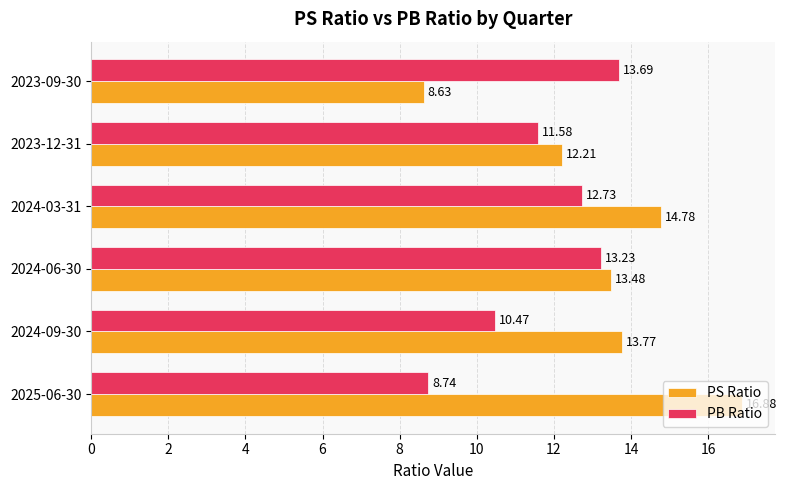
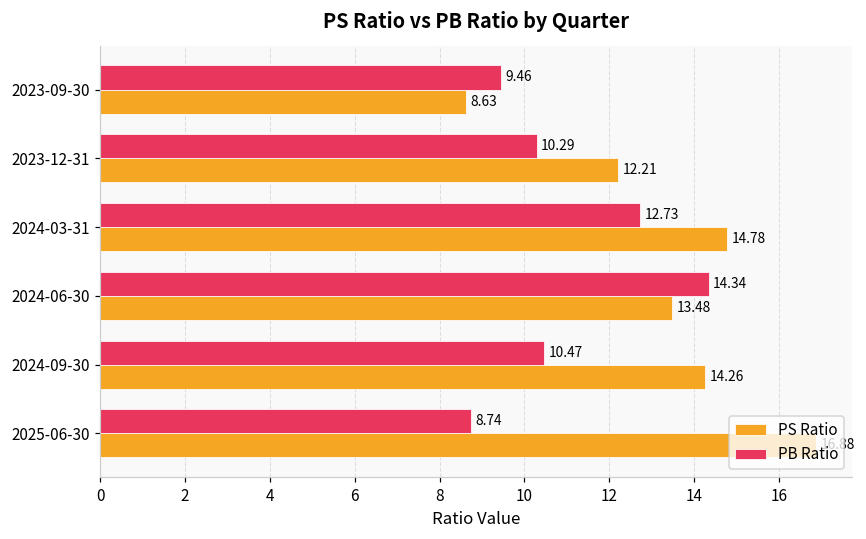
  {
    "PS Ratio": {
      "2023-09-30": 8.63,
      "2023-12-31": 12.21,
      "2024-03-31": 14.78,
      "2024-06-30": 13.48,
-     "2024-09-30": 13.77
+     "2024-09-30": 14.26
    },
    "PB Ratio": {
-     "2023-09-30": 13.69,
-     "2023-12-31": 11.58,
+     "2023-09-30": 9.46,
+     "2023-12-31": 10.29,
      "2024-03-31": 12.73,
-     "2024-06-30": 13.23,
+     "2024-06-30": 14.34,
      "2024-09-30": 10.47,
      "2025-06-30": 8.74
    }
  }
